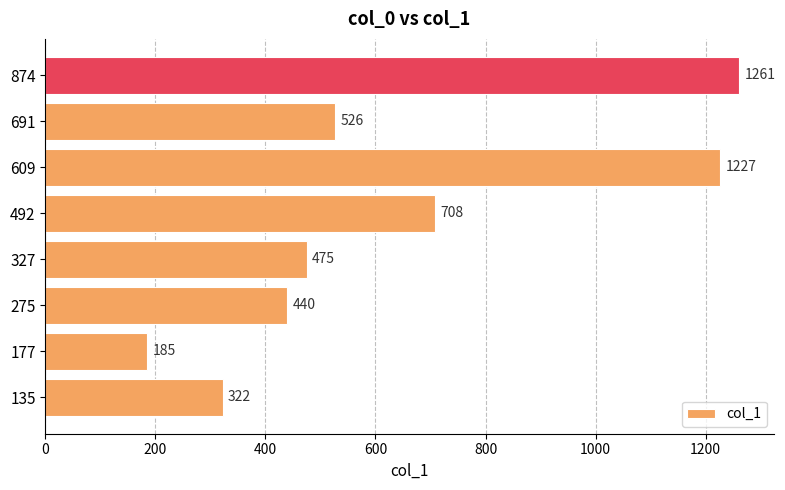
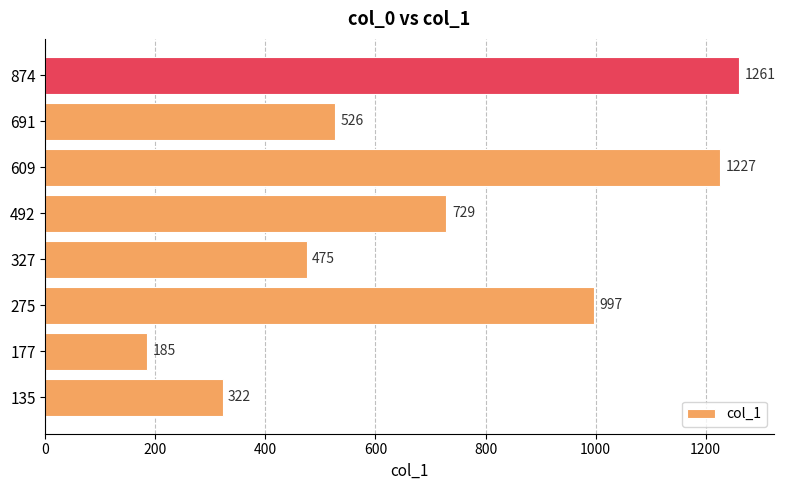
  {
    "874": 1261,
    "691": 526,
    "609": 1227,
-   "492": 708,
+   "492": 729,
    "327": 475,
-   "275": 440,
+   "275": 997,
    "177": 185,
    "135": 322
  }
